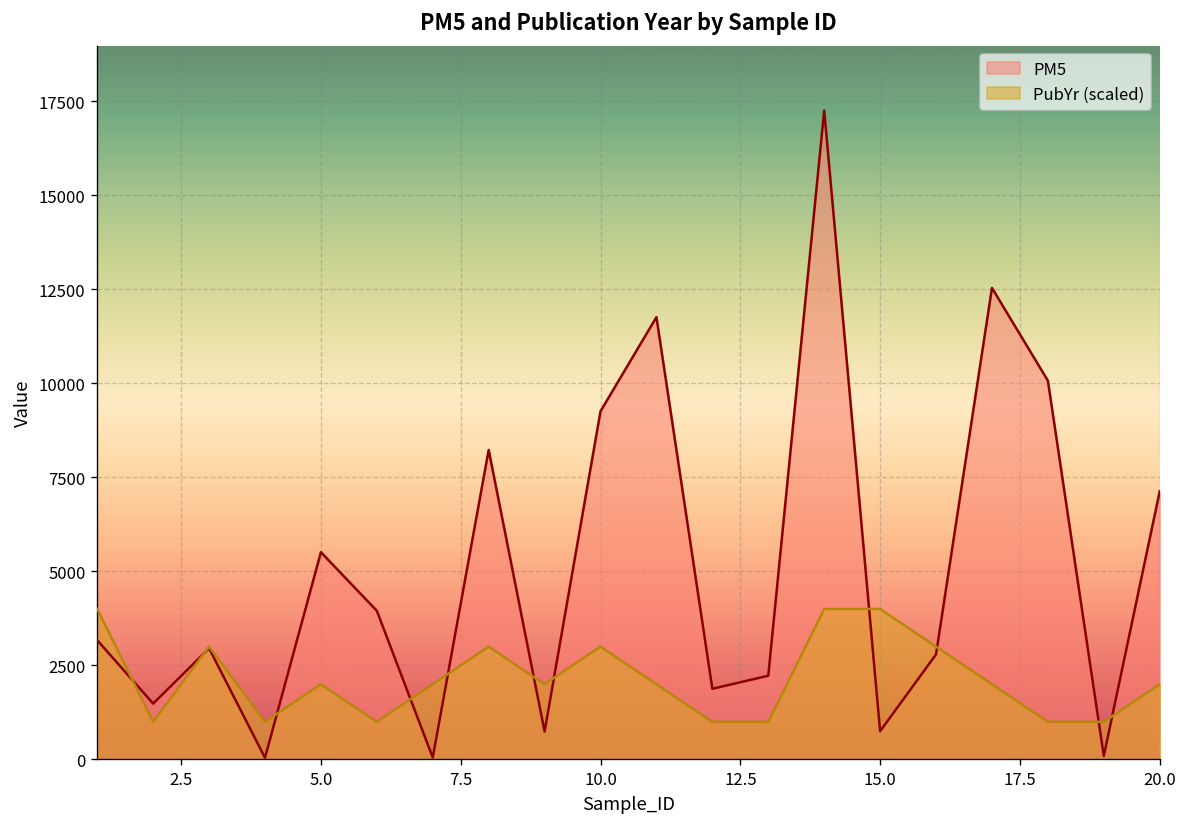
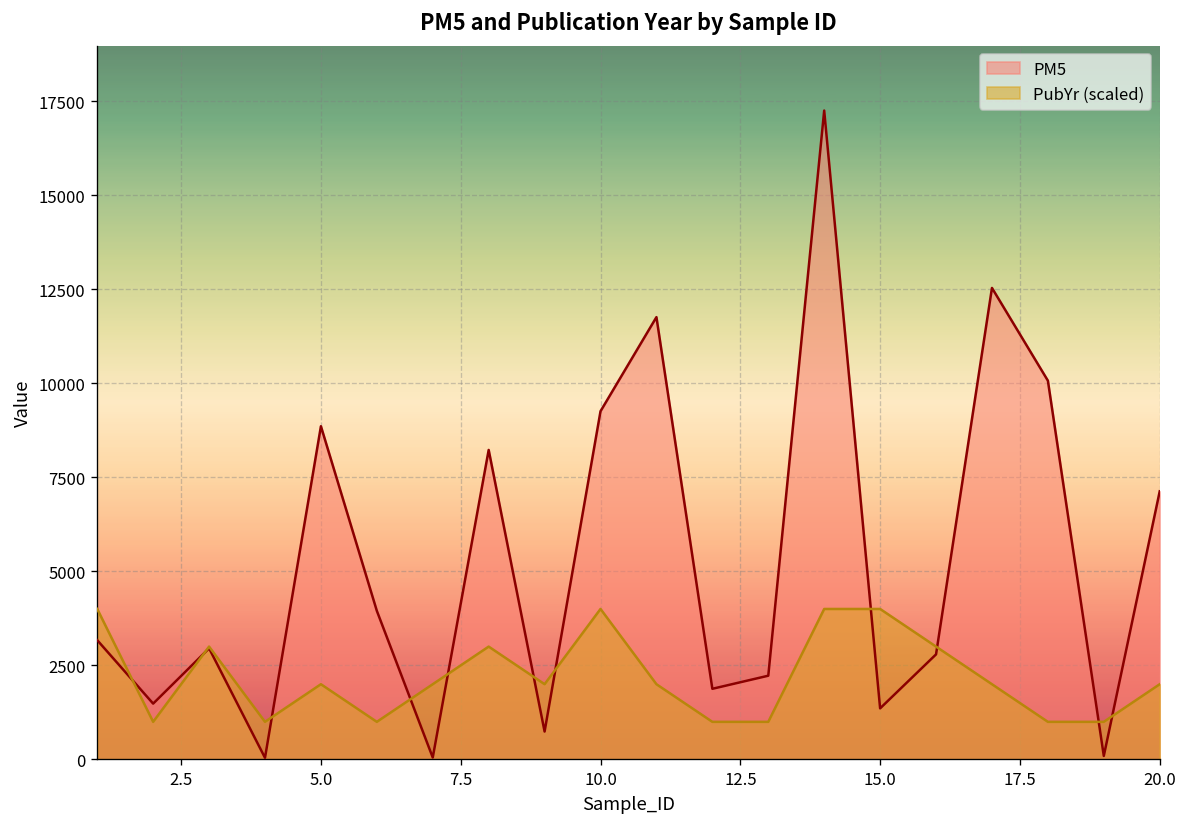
  {
    "PM5": {
-     "5.0": 5500,
+     "5.0": 8900,
      "10.0": 9300,
-     "15.0": 800,
+     "15.0": 1400,
      "20.0": 7100
    },
    "PubYr (scaled)": {
      "5.0": 2000,
-     "10.0": 3000,
+     "10.0": 4000,
      "15.0": 4000,
      "20.0": 2000
    }
  }
